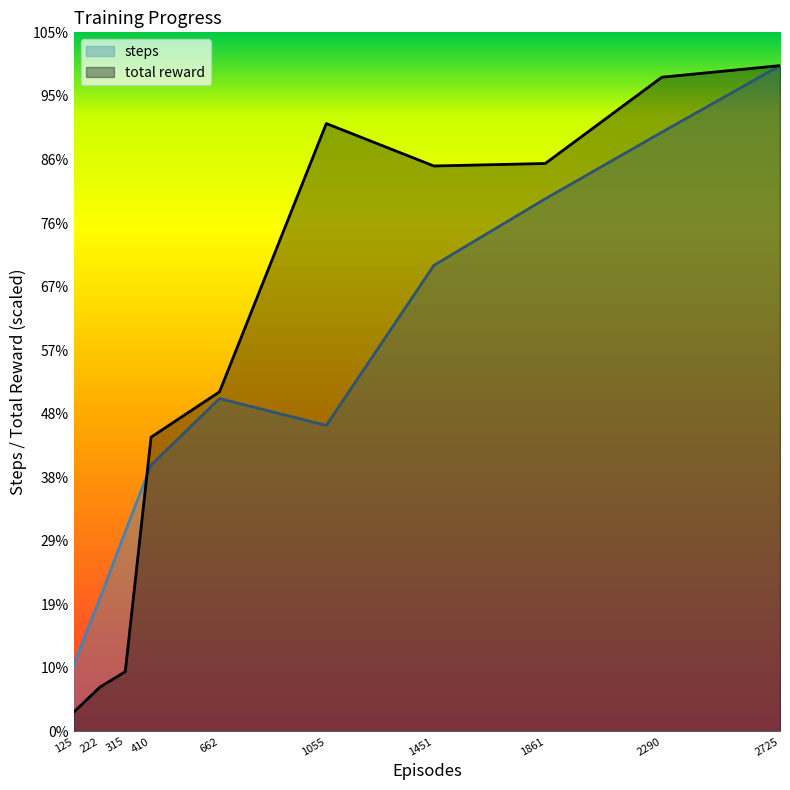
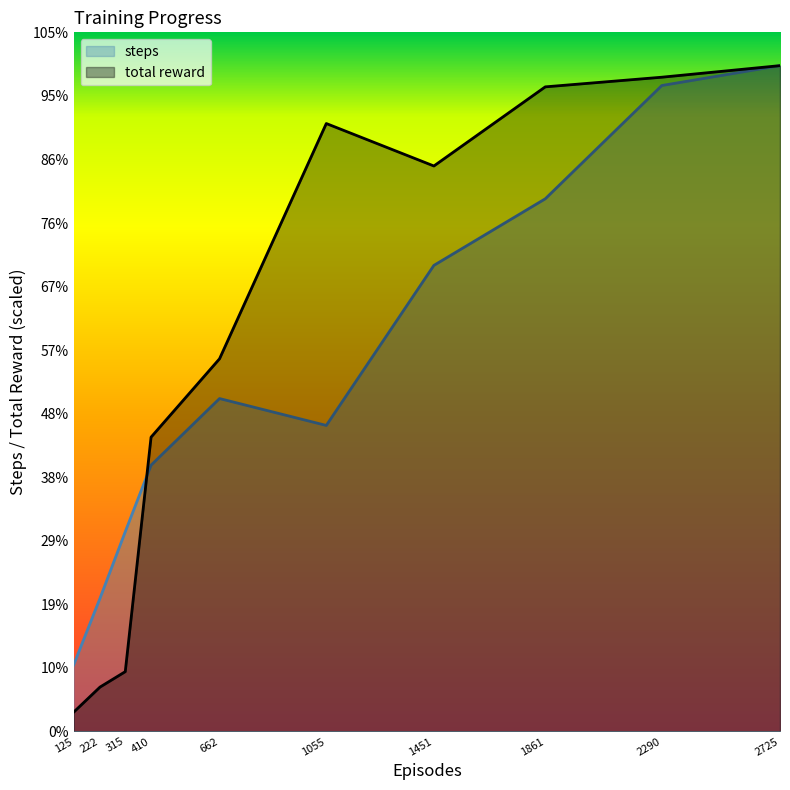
  {
    "steps": {
      "125": "10%",
      "222": "20%",
      "315": "30%",
      "410": "40%",
      "662": "50%",
      "1055": "46%",
      "1451": "70%",
      "1861": "80%",
-     "2290": "90%"
+     "2290": "97%"
    },
    "total reward": {
      "125": "3%",
      "222": "7%",
      "315": "9%",
      "410": "44%",
-     "662": "51%",
+     "662": "56%",
      "1055": "91%",
      "1451": "85%",
-     "1861": "85%",
+     "1861": "97%",
      "2290": "98%"
    }
  }
